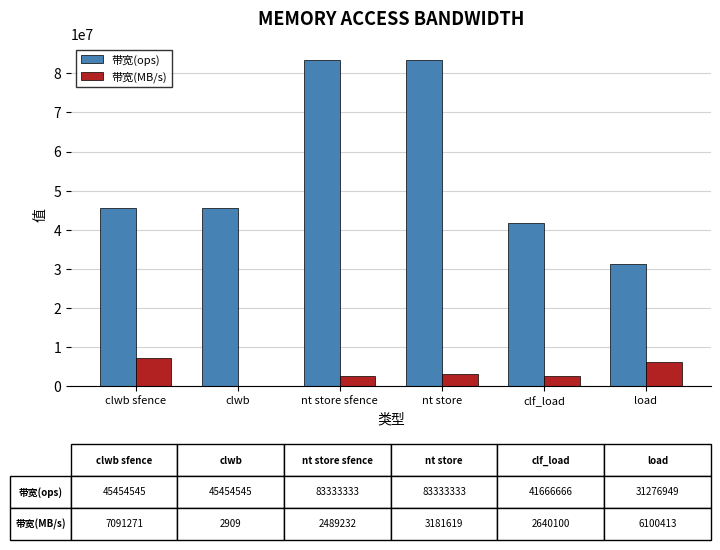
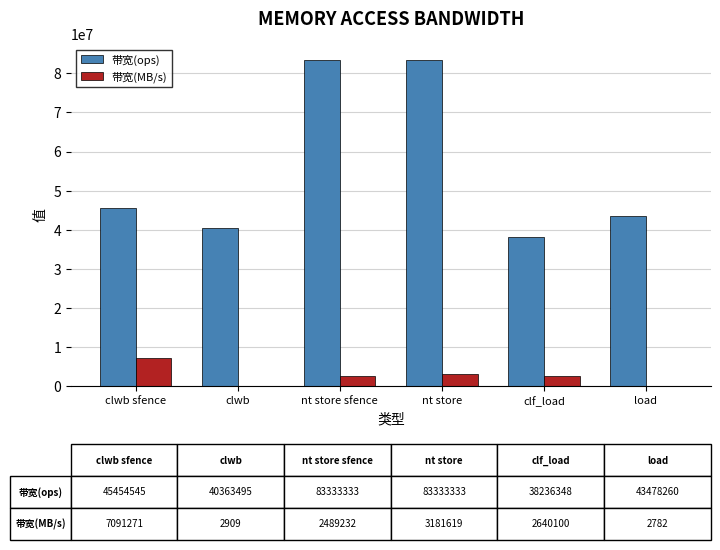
  {
    "带宽(ops)": {
-     "clwb": 45454545,
-     "clf_load": 41666666,
-     "load": 31276949
+     "clwb": 40363495,
+     "clf_load": 38236348,
+     "load": 43478260
    },
    "带宽(MB/s)": {
-     "load": 6100413
+     "load": 2782
    }
  }
